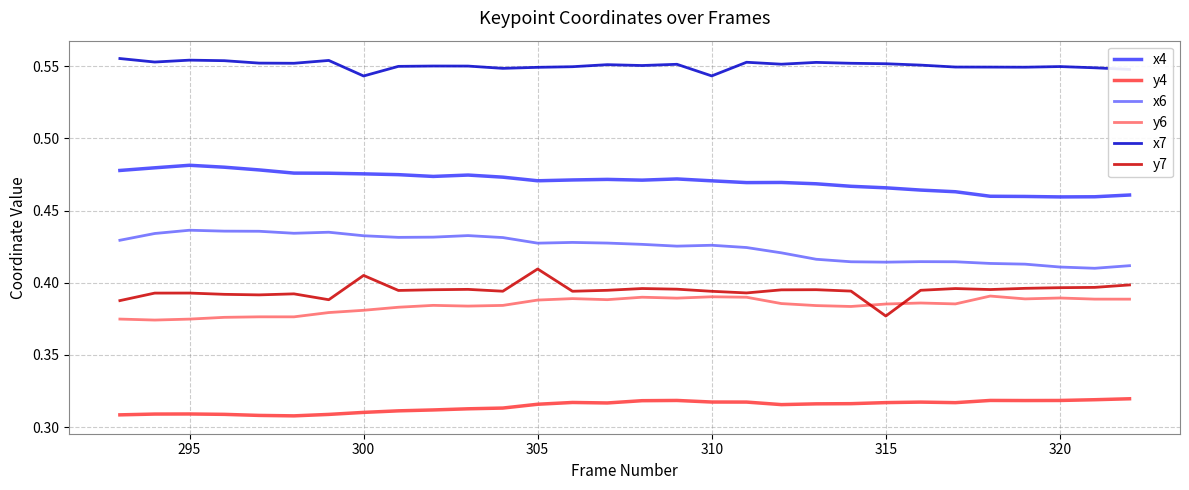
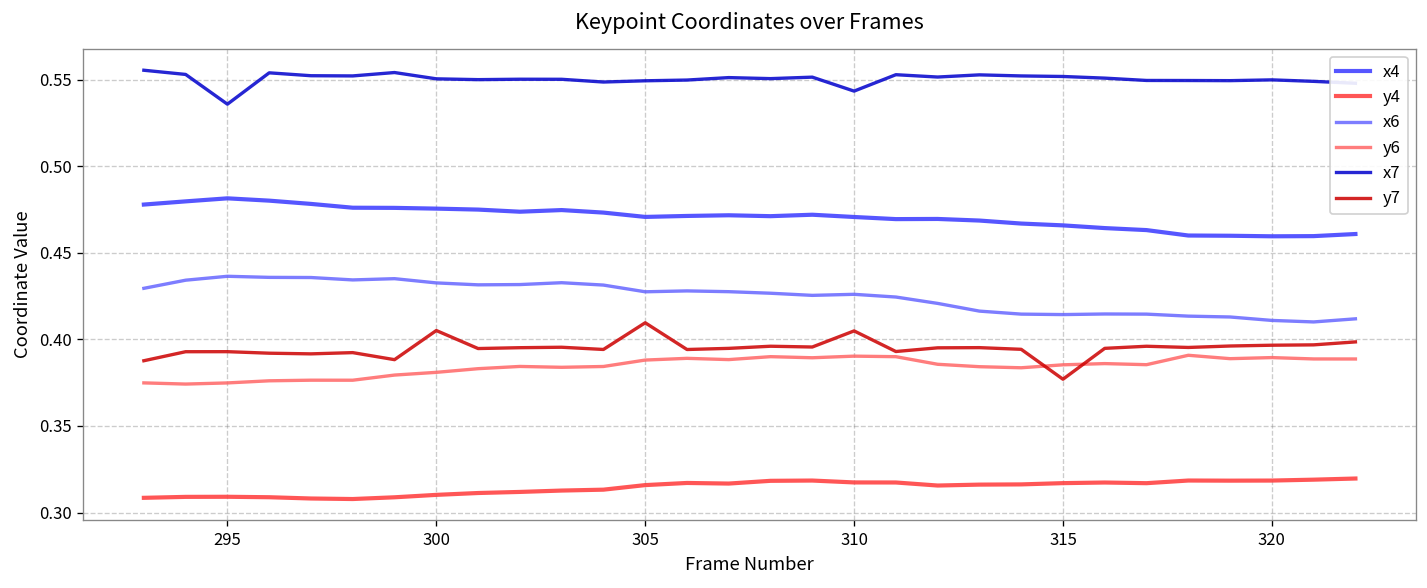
  {
    "x7": {
-     "295": 0.554,
-     "300": 0.543,
+     "295": 0.536,
+     "300": 0.550,
      "305": 0.549,
      "310": 0.543,
      "315": 0.552,
      "320": 0.550
    },
    "y7": {
      "295": 0.393,
      "300": 0.405,
      "305": 0.410,
-     "310": 0.394,
+     "310": 0.405,
      "315": 0.377,
      "320": 0.397
    }
  }
